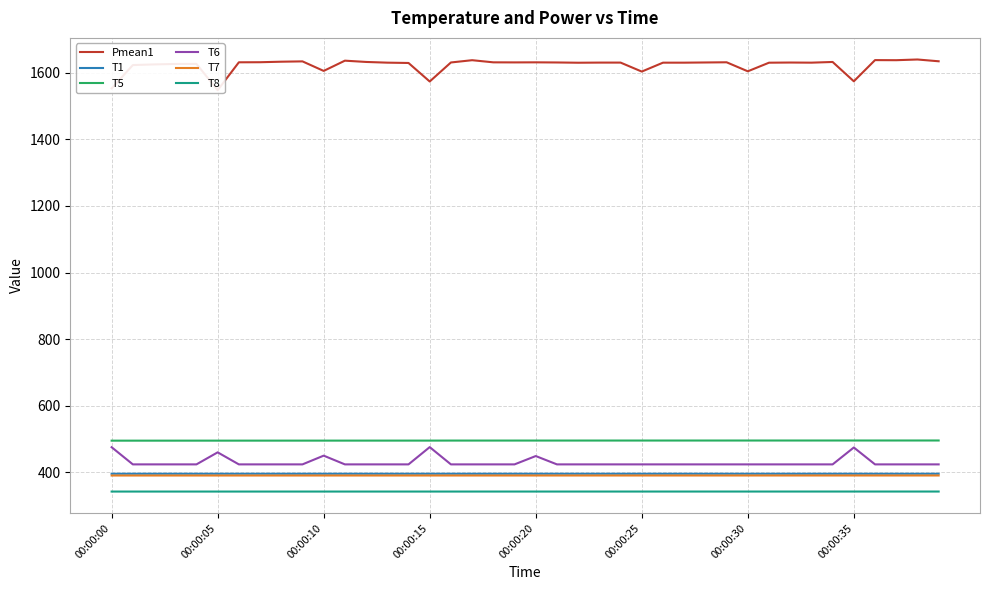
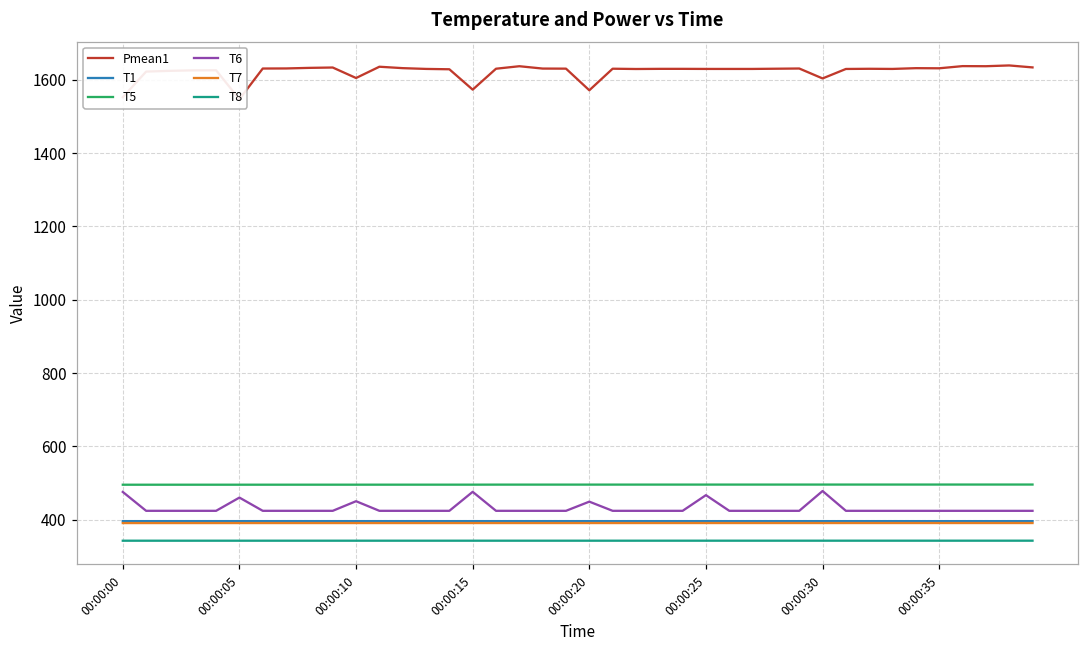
  {
    "Pmean1": {
      "00:00:10": 1610,
      "00:00:15": 1570,
-     "00:00:20": 1630,
-     "00:00:25": 1600,
+     "00:00:20": 1570,
+     "00:00:25": 1630,
      "00:00:30": 1600,
-     "00:00:35": 1570
+     "00:00:35": 1630
    },
    "T6": {
      "00:00:00": 480,
      "00:00:05": 460,
      "00:00:10": 450,
      "00:00:15": 480,
      "00:00:20": 450,
-     "00:00:25": 420,
-     "00:00:30": 420,
-     "00:00:35": 470
+     "00:00:25": 470,
+     "00:00:30": 480,
+     "00:00:35": 420
    }
  }
